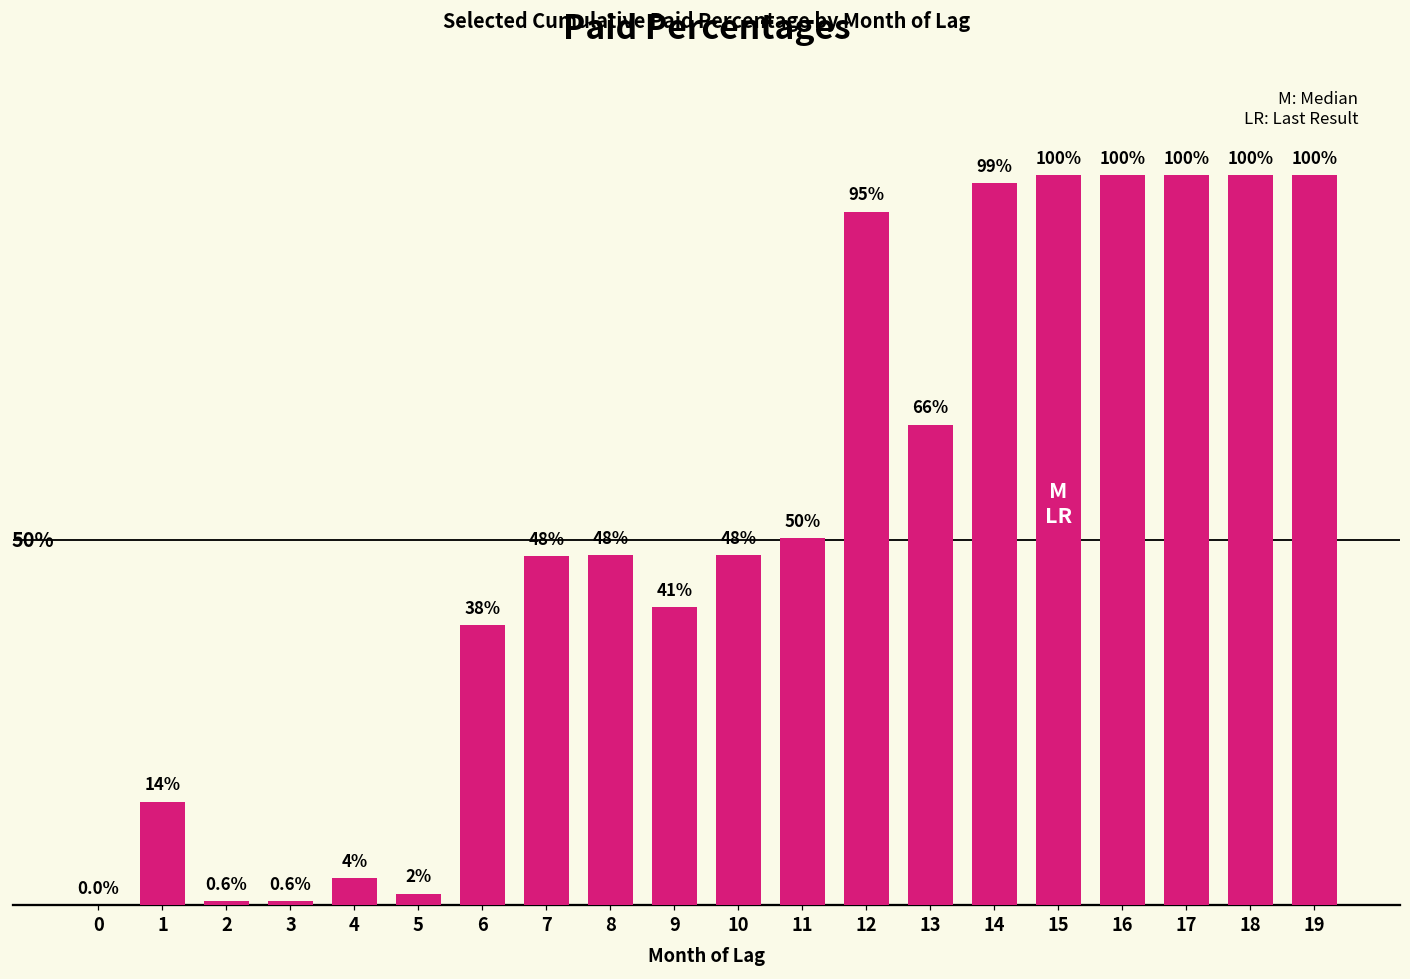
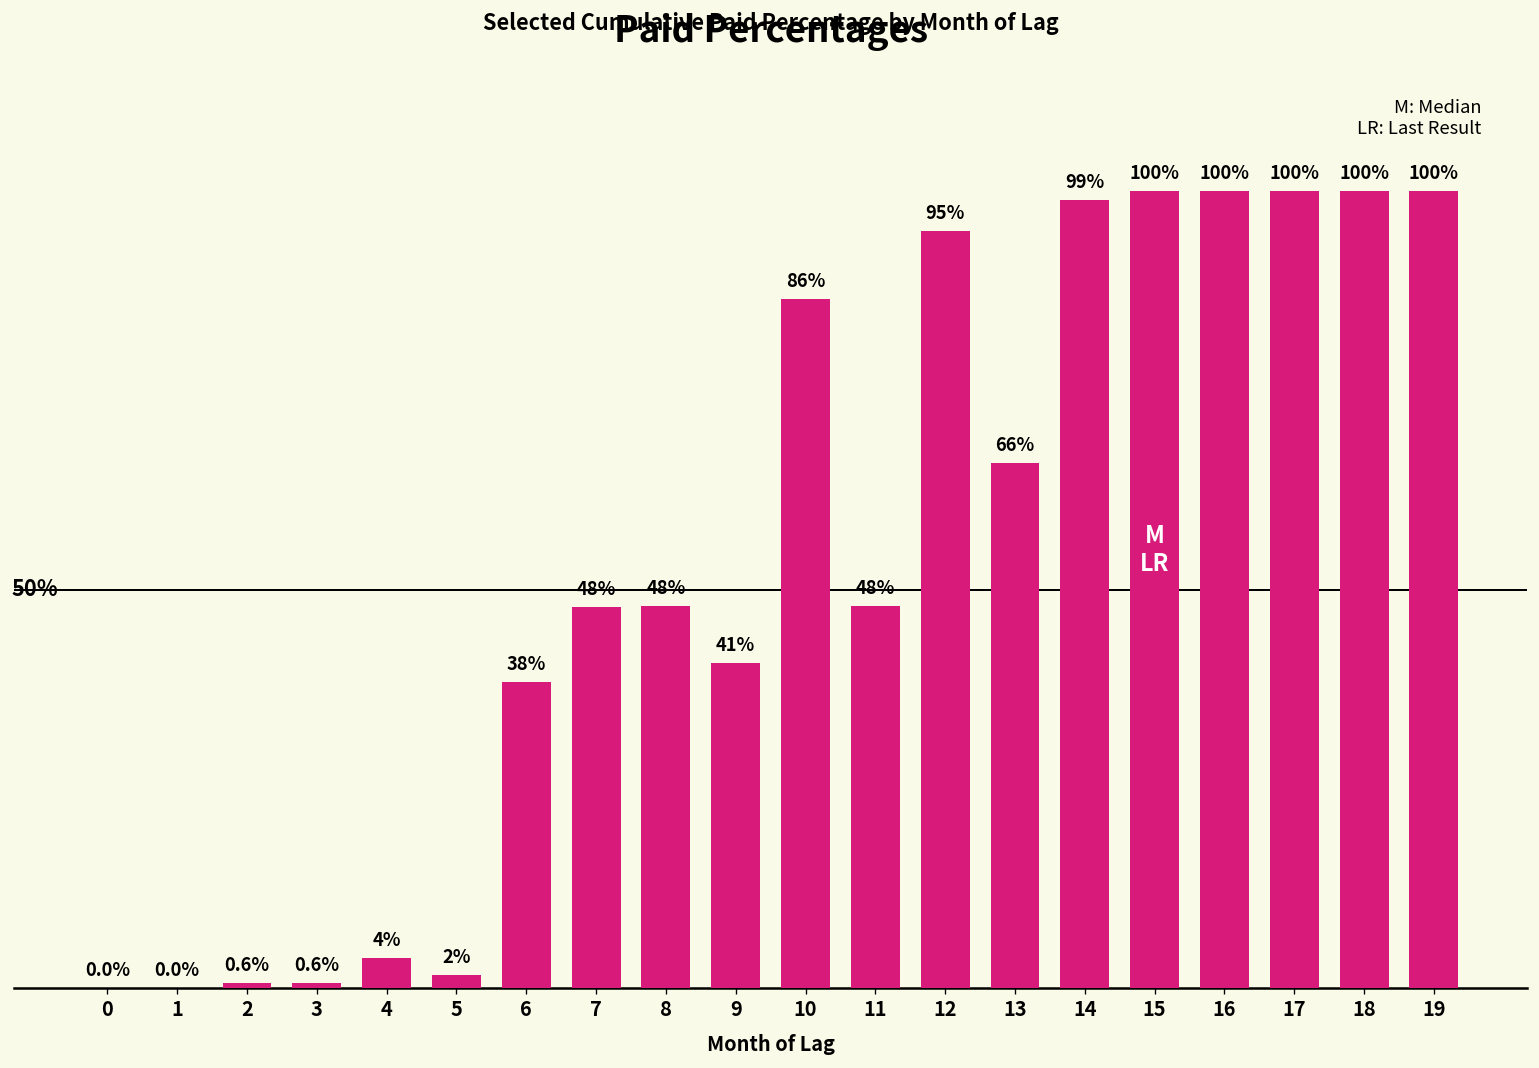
  {
    "0": "0.0%",
-   "1": "14%",
+   "1": "0.0%",
    "2": "0.6%",
    "3": "0.6%",
    "4": "4%",
    "5": "2%",
    "6": "38%",
    "7": "48%",
    "8": "48%",
    "9": "41%",
-   "10": "48%",
-   "11": "50%",
+   "10": "86%",
+   "11": "48%",
    "12": "95%",
    "13": "66%",
    "14": "99%",
    "15": "100%",
    "16": "100%",
    "17": "100%",
    "18": "100%",
    "19": "100%"
  }
